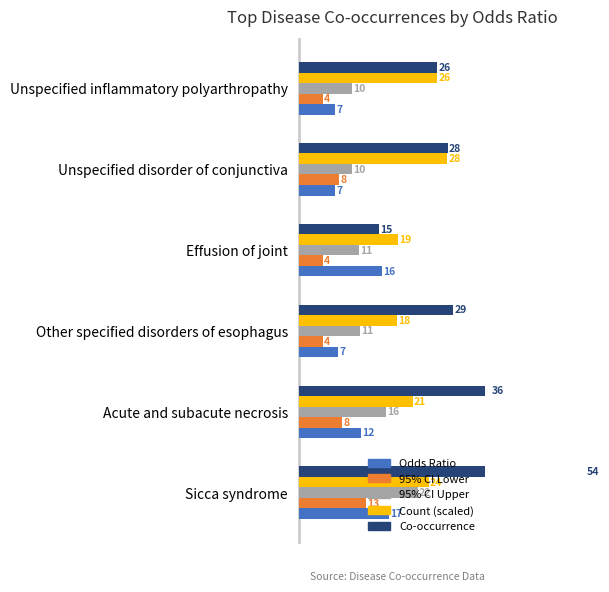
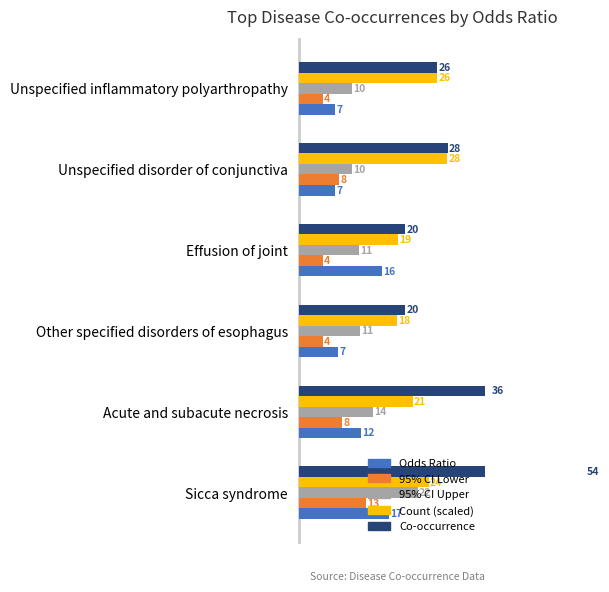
  {
    "Odds Ratio": {
      "Unspecified inflammatory polyarthropathy": 7,
      "Unspecified disorder of conjunctiva": 7,
      "Effusion of joint": 16,
      "Other specified disorders of esophagus": 7,
      "Acute and subacute necrosis": 12,
      "Sicca syndrome": 17
    },
    "95% CI Lower": {
      "Unspecified inflammatory polyarthropathy": 4,
      "Unspecified disorder of conjunctiva": 8,
      "Effusion of joint": 4,
      "Other specified disorders of esophagus": 4,
      "Acute and subacute necrosis": 8,
      "Sicca syndrome": 13
    },
    "95% CI Upper": {
      "Unspecified inflammatory polyarthropathy": 10,
      "Unspecified disorder of conjunctiva": 10,
      "Effusion of joint": 11,
      "Other specified disorders of esophagus": 11,
-     "Acute and subacute necrosis": 16,
+     "Acute and subacute necrosis": 14,
      "Sicca syndrome": 22
    },
    "Count (scaled)": {
      "Unspecified inflammatory polyarthropathy": 26,
      "Unspecified disorder of conjunctiva": 28,
      "Effusion of joint": 19,
      "Other specified disorders of esophagus": 18,
      "Acute and subacute necrosis": 21,
      "Sicca syndrome": 24
    },
    "Co-occurrence": {
      "Unspecified inflammatory polyarthropathy": 26,
      "Unspecified disorder of conjunctiva": 28,
-     "Effusion of joint": 15,
-     "Other specified disorders of esophagus": 29
+     "Effusion of joint": 20,
+     "Other specified disorders of esophagus": 20
    }
  }
